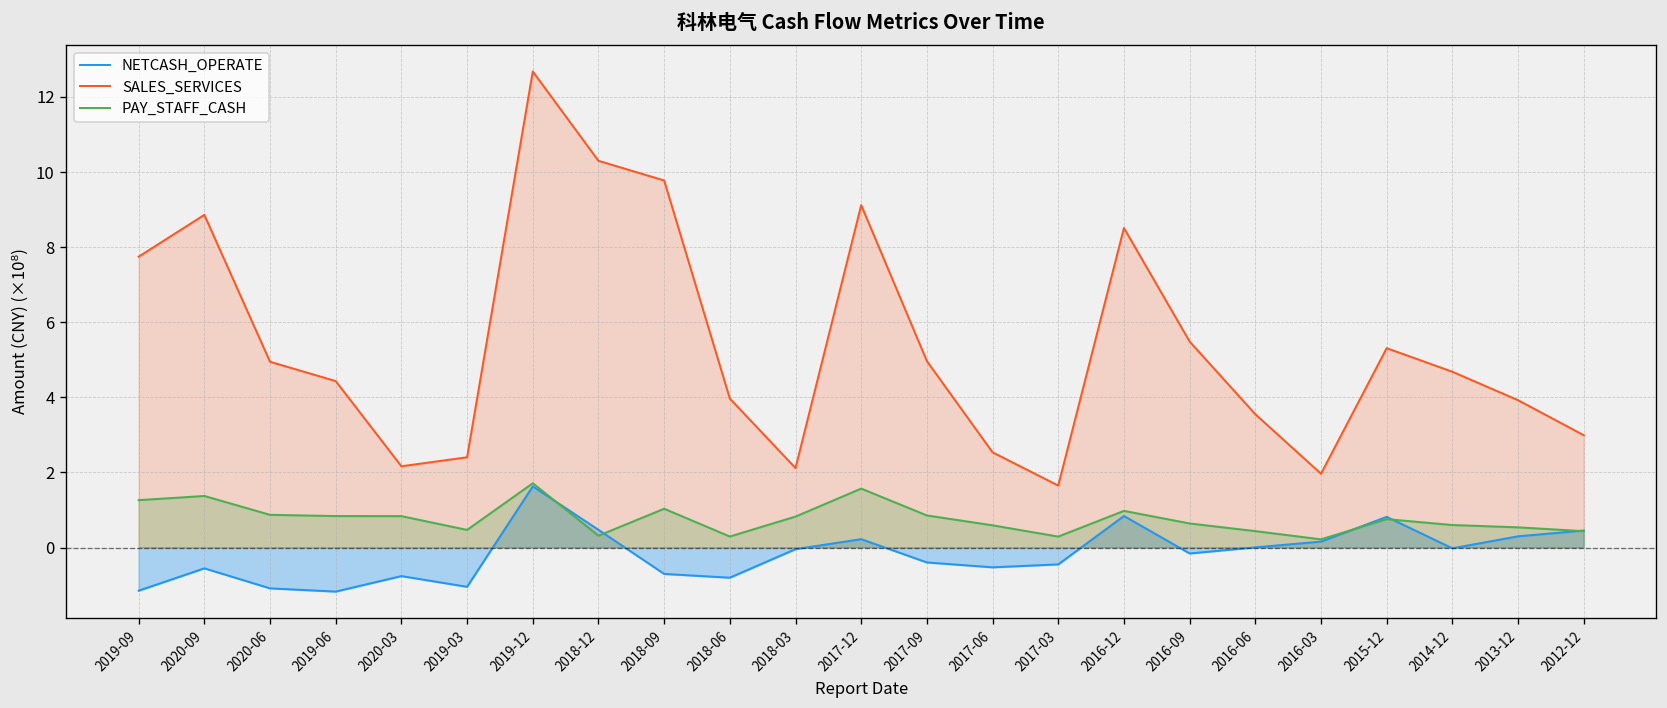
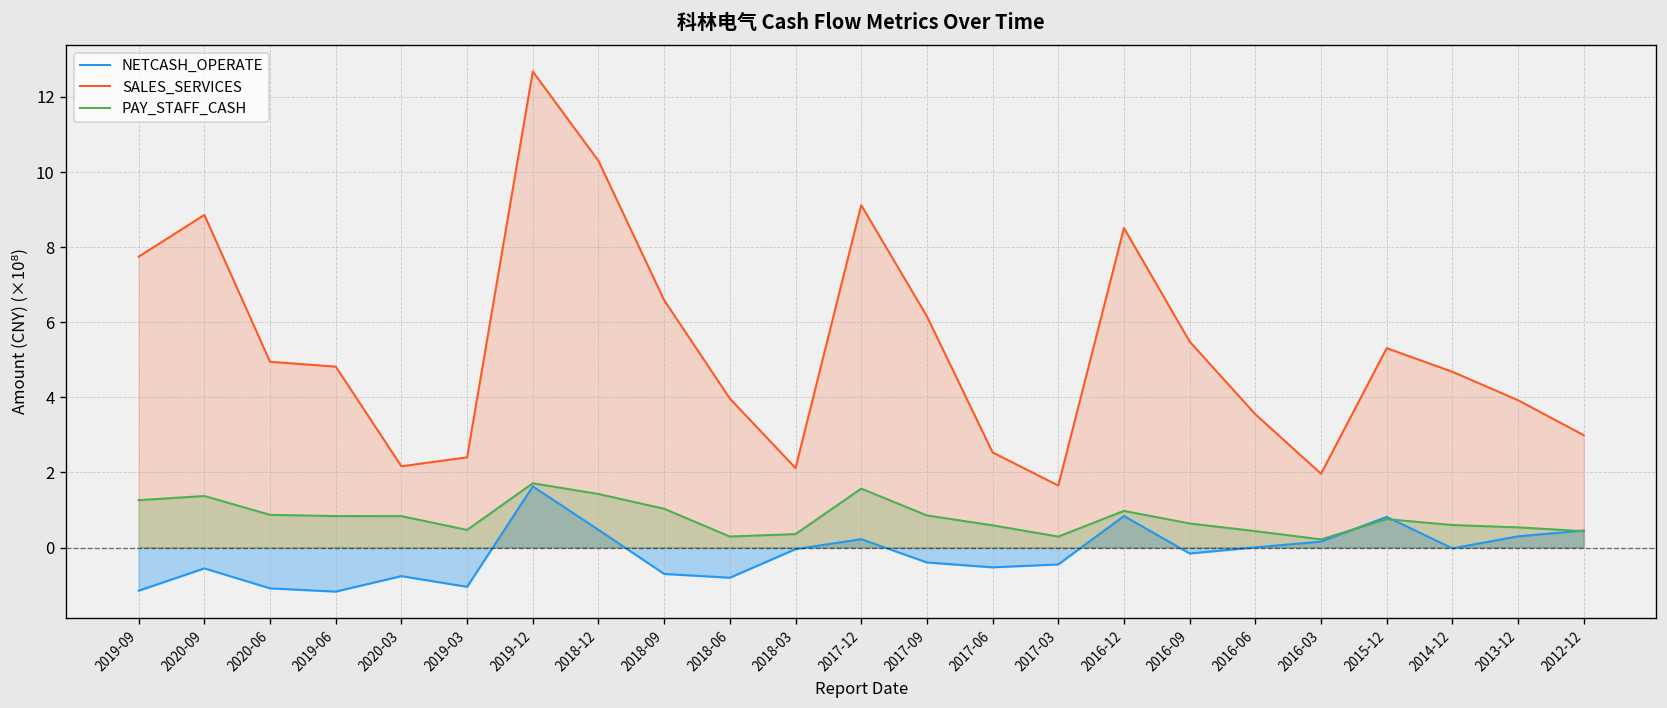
  {
    "SALES_SERVICES": {
      "2019-09": 7.7,
      "2020-09": 8.9,
      "2020-06": 4.9,
-     "2019-06": 4.4,
+     "2019-06": 4.8,
      "2020-03": 2.2,
      "2019-03": 2.4,
      "2019-12": 12.7,
      "2018-12": 10.3,
-     "2018-09": 9.8,
+     "2018-09": 6.6,
      "2018-06": 4.0,
      "2018-03": 2.1,
      "2017-12": 9.1,
-     "2017-09": 5.0,
+     "2017-09": 6.2,
      "2017-06": 2.5,
      "2017-03": 1.7,
      "2016-12": 8.5,
      "2016-09": 5.5,
      "2016-06": 3.6,
      "2016-03": 2.0,
      "2015-12": 5.3,
      "2014-12": 4.7,
      "2013-12": 3.9,
      "2012-12": 3.0
    },
    "PAY_STAFF_CASH": {
      "2019-09": 1.3,
      "2020-09": 1.4,
      "2020-06": 0.9,
      "2019-06": 0.8,
      "2020-03": 0.8,
      "2019-03": 0.5,
      "2019-12": 1.7,
-     "2018-12": 0.3,
+     "2018-12": 1.4,
      "2018-09": 1.0,
      "2018-06": 0.3,
-     "2018-03": 0.8,
+     "2018-03": 0.4,
      "2017-12": 1.6,
      "2017-09": 0.9,
      "2017-06": 0.6,
      "2017-03": 0.3,
      "2016-12": 1.0,
      "2016-09": 0.6,
      "2016-06": 0.4,
      "2014-12": 0.6,
      "2013-12": 0.5
    }
  }
